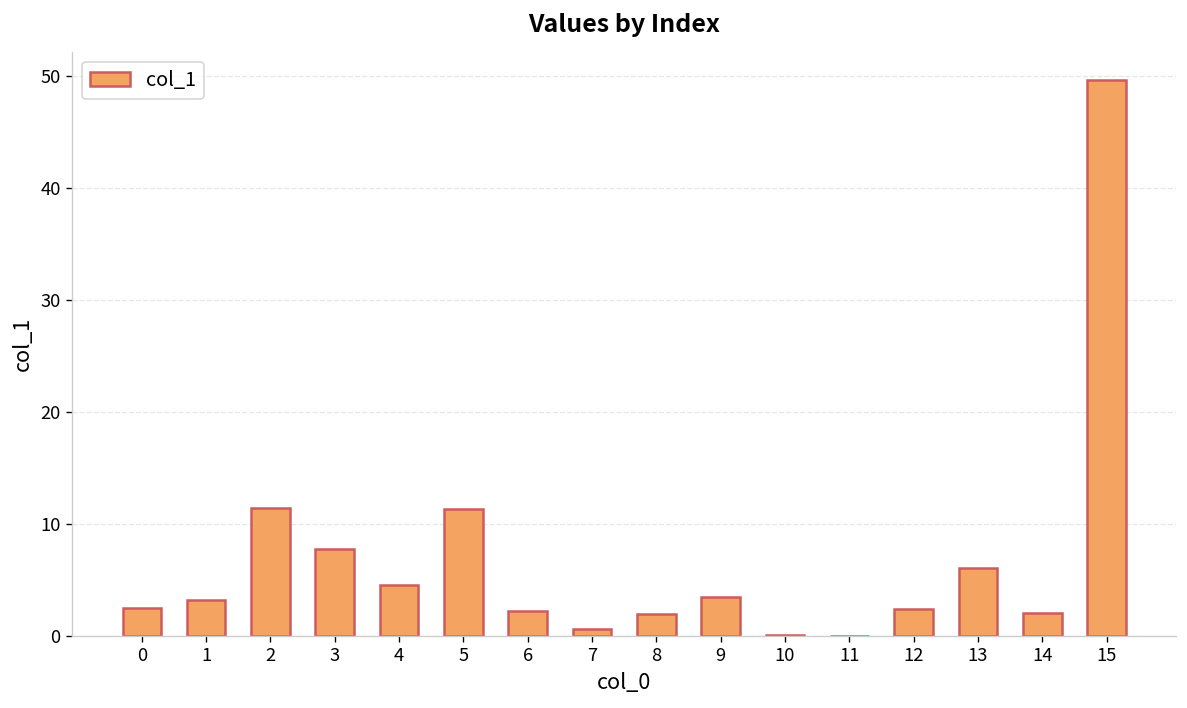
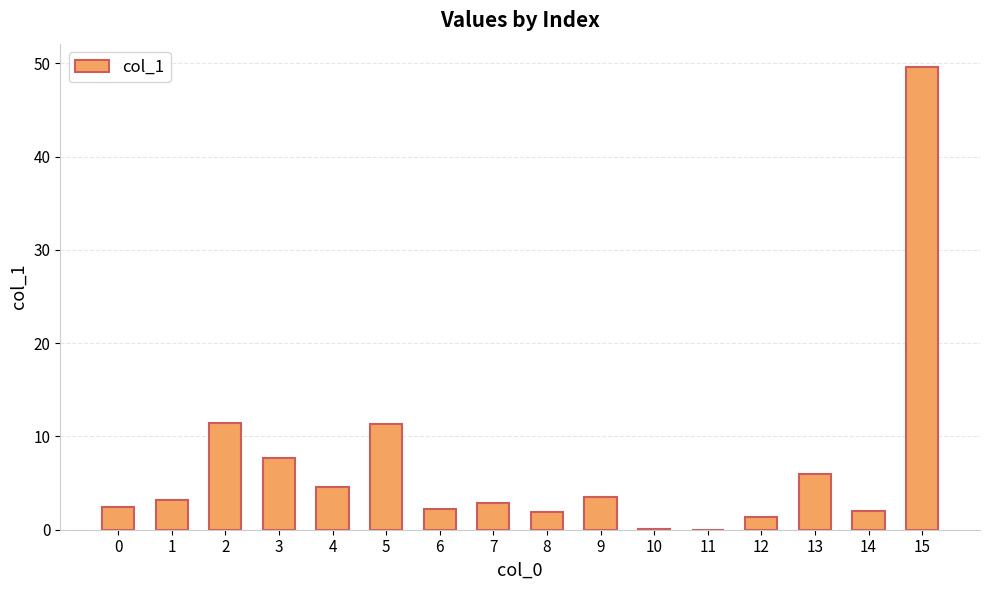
  {
    "0": 2,
    "1": 3,
    "2": 11,
    "3": 8,
    "4": 5,
    "5": 11,
    "6": 2,
-   "7": 1,
+   "7": 3,
    "8": 2,
    "9": 3,
-   "12": 2,
+   "12": 1,
    "13": 6,
    "14": 2,
    "15": 50
  }
